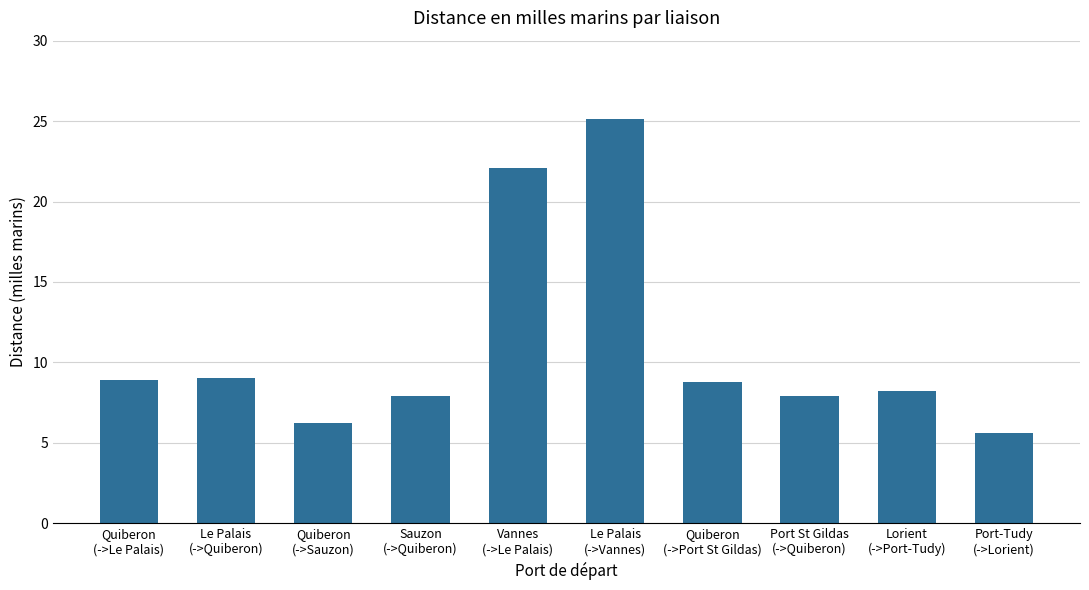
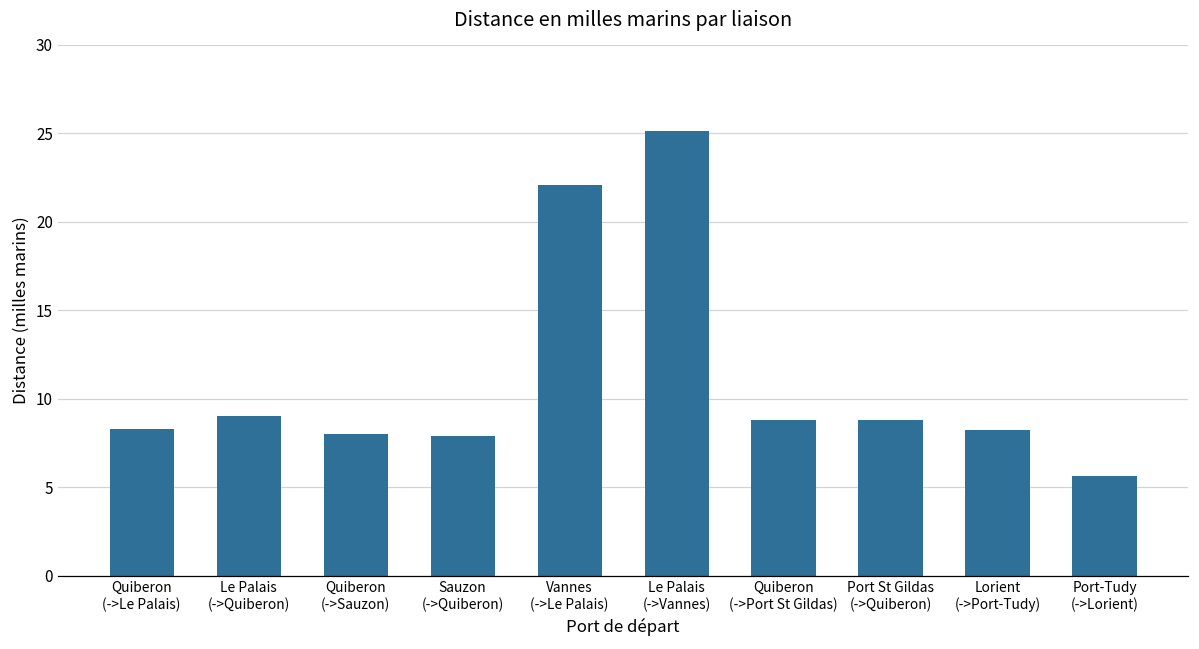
  {
-   "Quiberon (->Le Palais)": 8.9,
+   "Quiberon (->Le Palais)": 8.3,
    "Le Palais (->Quiberon)": 9.0,
-   "Quiberon (->Sauzon)": 6.2,
+   "Quiberon (->Sauzon)": 8.0,
    "Sauzon (->Quiberon)": 7.9,
    "Vannes (->Le Palais)": 22.1,
    "Le Palais (->Vannes)": 25.1,
    "Quiberon (->Port St Gildas)": 8.8,
-   "Port St Gildas (->Quiberon)": 7.9,
+   "Port St Gildas (->Quiberon)": 8.8,
    "Lorient (->Port-Tudy)": 8.2,
    "Port-Tudy (->Lorient)": 5.6
  }
